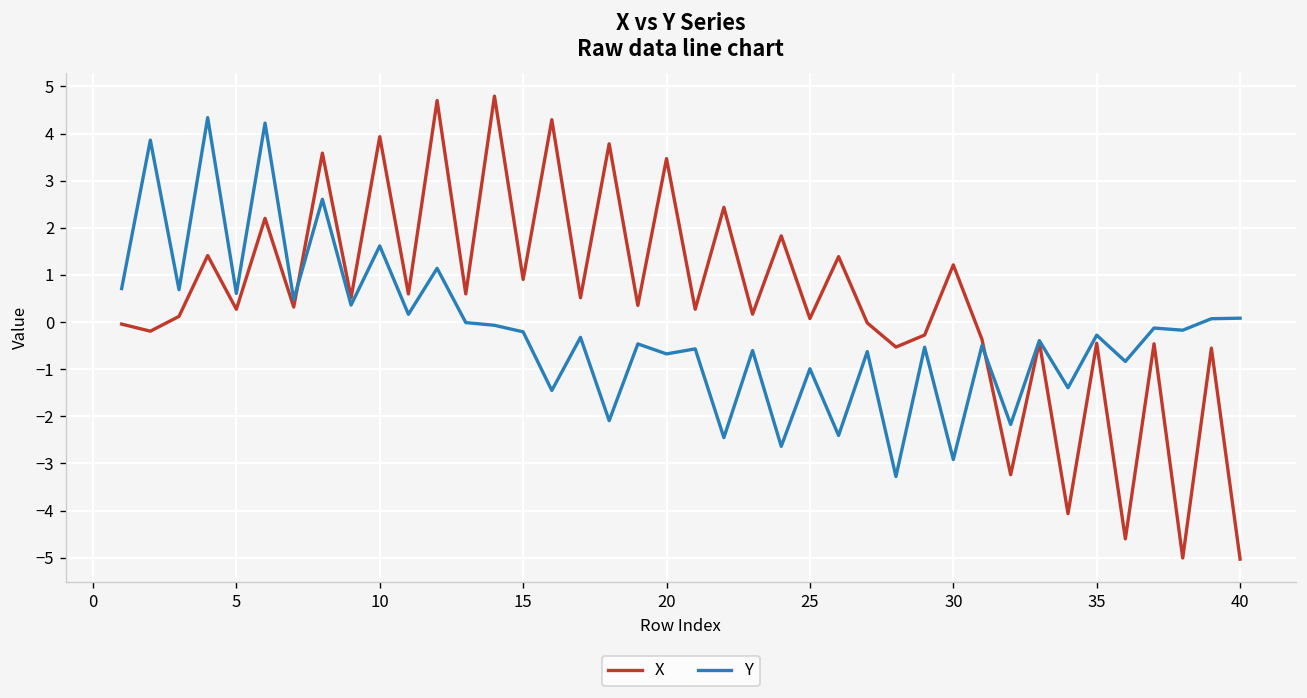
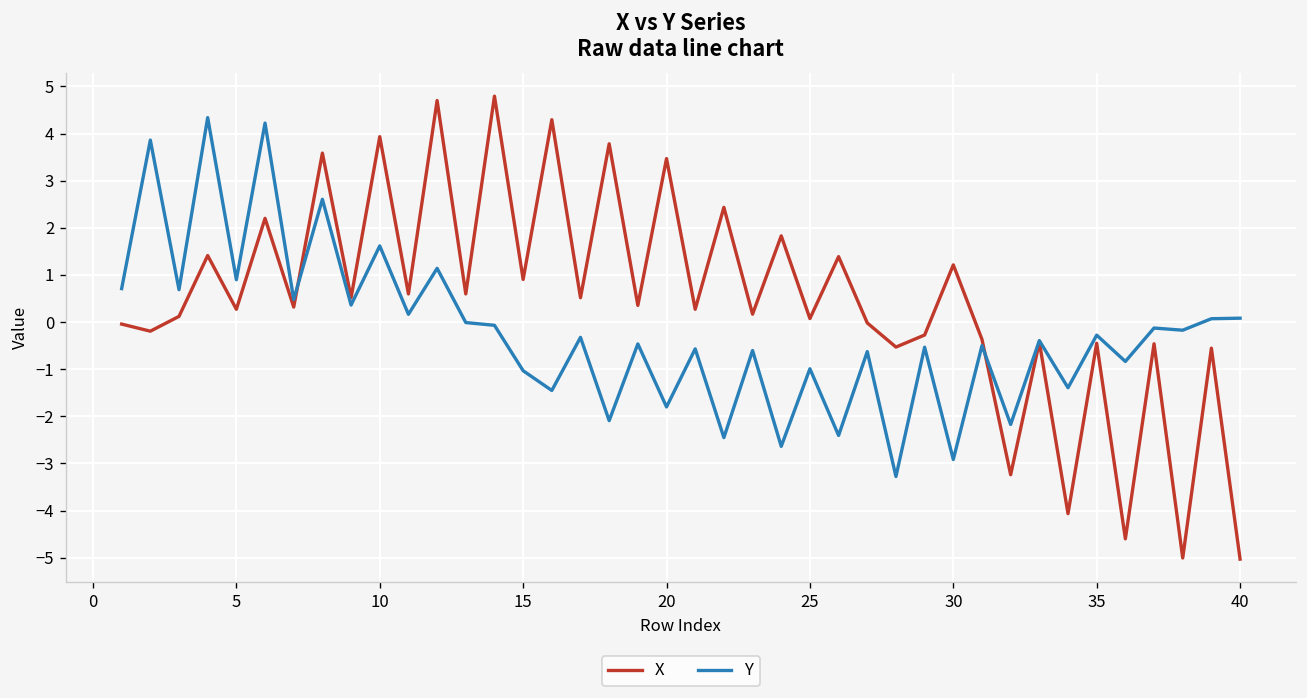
  {
    "X": {
      "5": 0.3,
      "10": 3.9,
      "15": 0.9,
      "20": 3.5,
      "25": 0.1,
      "30": 1.2,
      "35": -0.5,
      "40": -5.0
    },
    "Y": {
-     "5": 0.6,
+     "5": 0.9,
      "10": 1.6,
-     "15": -0.2,
-     "20": -0.7,
+     "15": -1.0,
+     "20": -1.8,
      "25": -1.0,
      "30": -2.9,
      "35": -0.3,
      "40": 0.1
    }
  }
